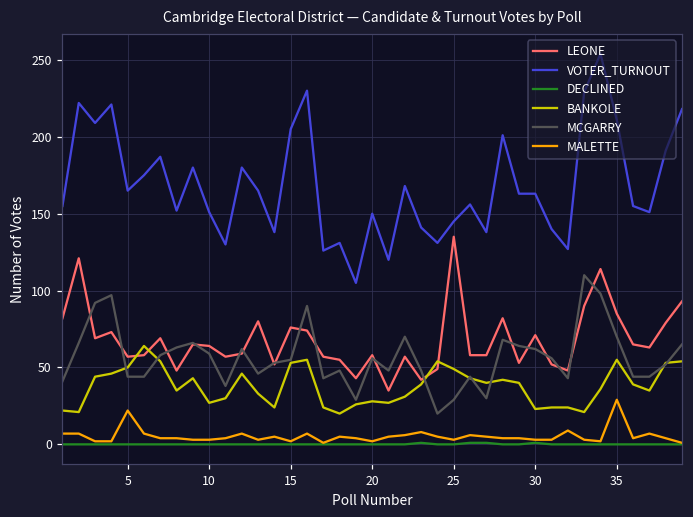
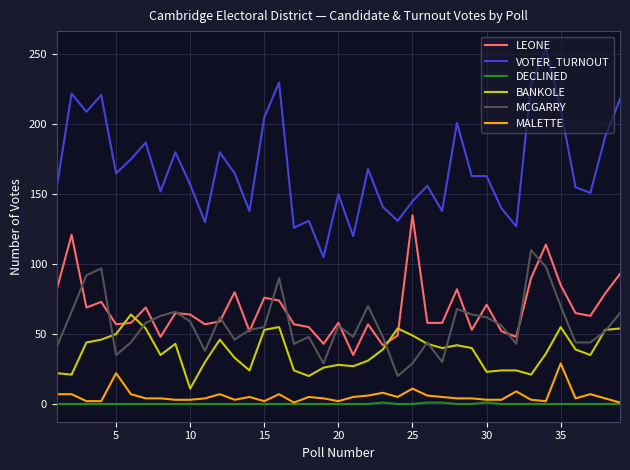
  {
    "LEONE": {
      "5": 57,
      "10": 64,
      "15": 76,
      "20": 58,
      "25": 135,
      "30": 71,
      "35": 85
    },
    "VOTER_TURNOUT": {
      "5": 165,
-     "10": 151,
+     "10": 157,
      "15": 205,
      "20": 150,
      "25": 145,
      "30": 163
    },
    "DECLINED": {
      "5": 0,
      "10": 0,
      "15": 0,
      "20": 0,
      "25": 0,
      "30": 1,
      "35": 0
    },
    "BANKOLE": {
      "5": 50,
-     "10": 27,
+     "10": 11,
      "15": 53,
      "20": 28,
      "25": 49,
      "30": 23,
      "35": 55
    },
    "MCGARRY": {
-     "5": 44,
+     "5": 35,
      "10": 59,
      "15": 55,
      "20": 56,
      "25": 29,
      "30": 62,
      "35": 70
    },
    "MALETTE": {
      "5": 22,
      "10": 3,
      "15": 2,
      "20": 2,
-     "25": 3,
+     "25": 11,
      "30": 3,
      "35": 29
    }
  }
